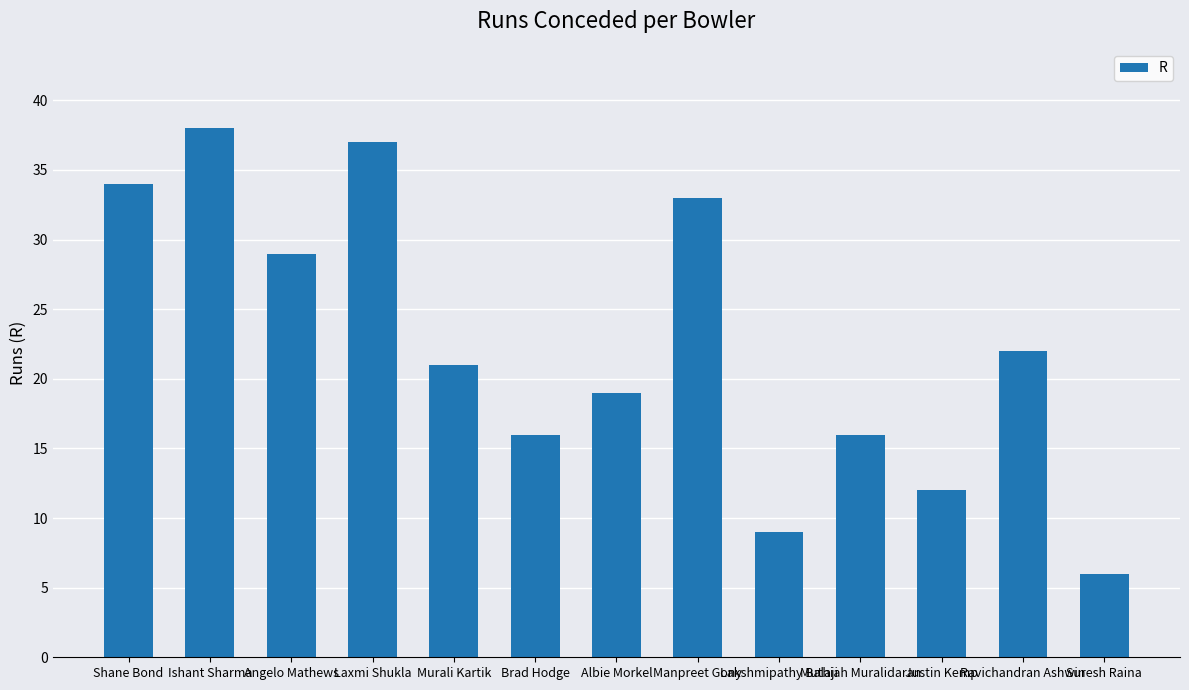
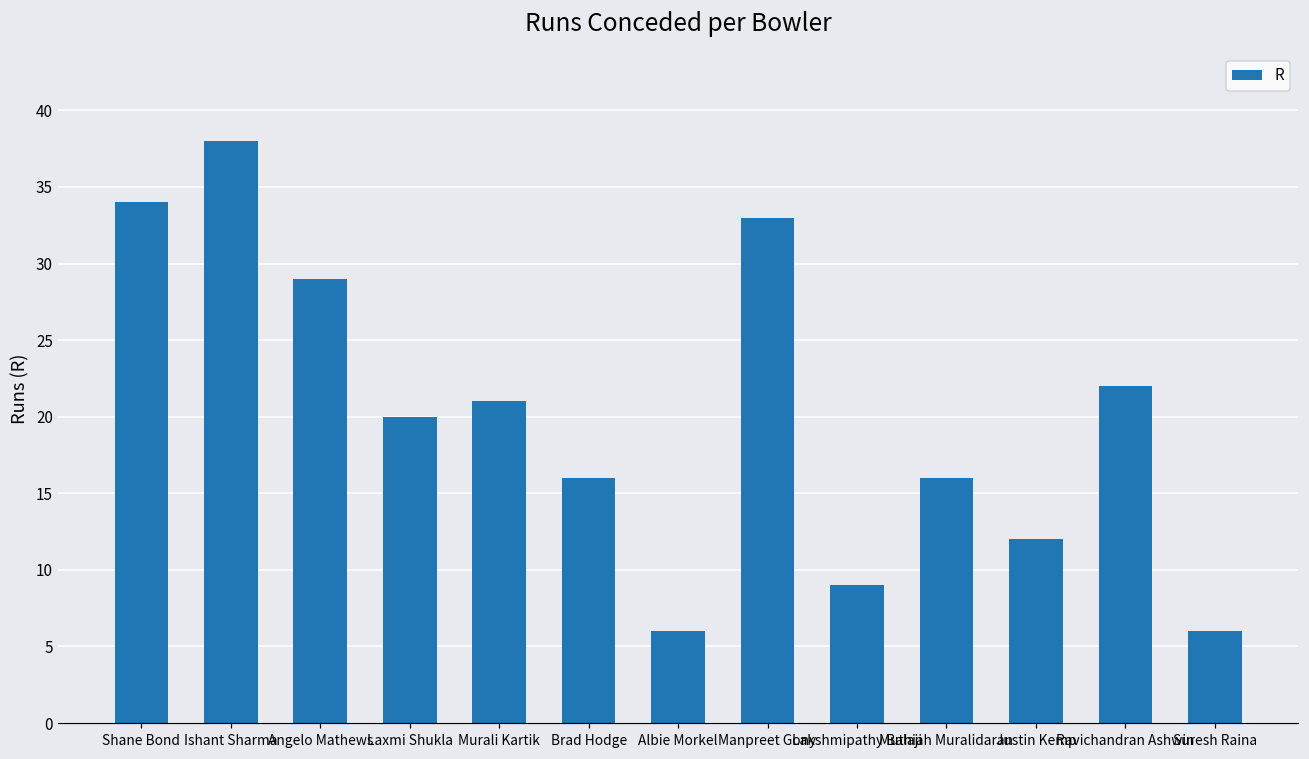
  {
    "Shane Bond": 34,
    "Ishant Sharma": 38,
    "Angelo Mathews": 29,
-   "Laxmi Shukla": 37,
+   "Laxmi Shukla": 20,
    "Murali Kartik": 21,
    "Brad Hodge": 16,
-   "Albie Morkel": 19
+   "Albie Morkel": 6
  }
